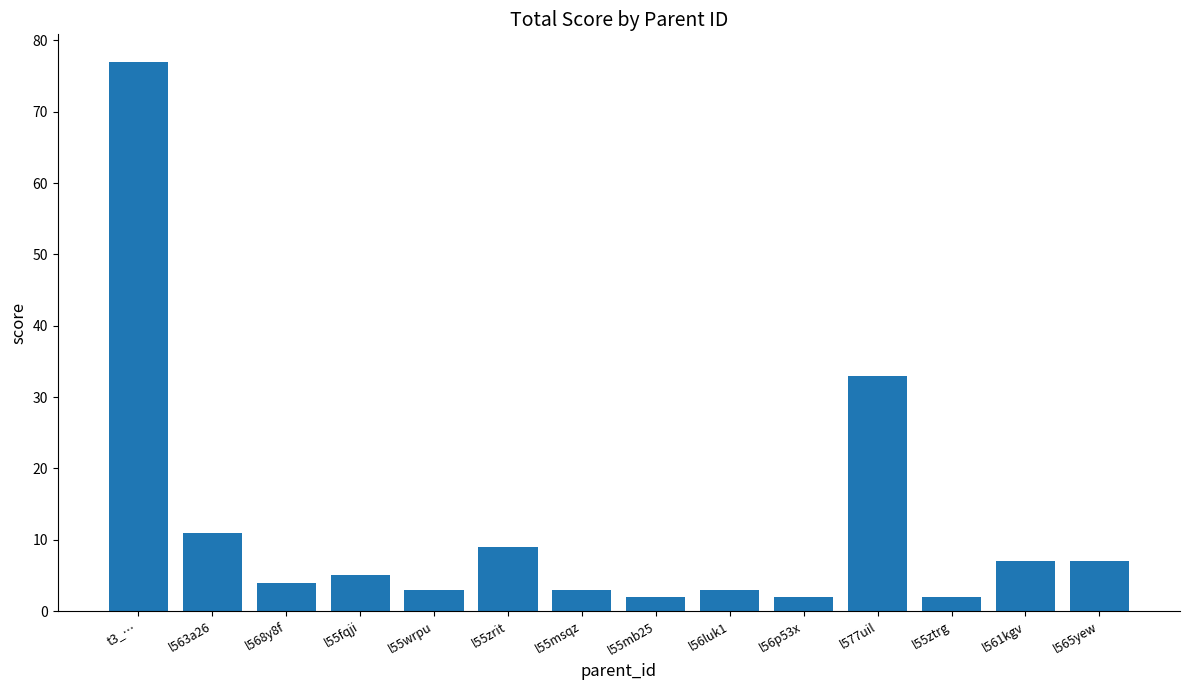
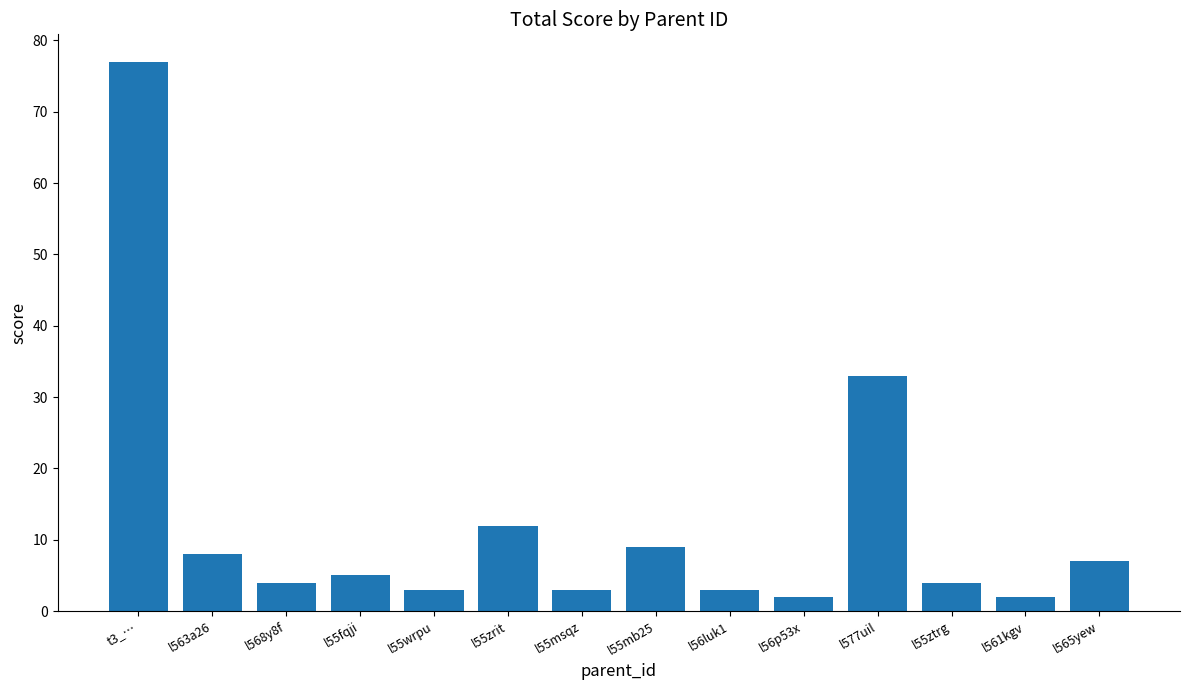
  {
    "t3_…": 77,
-   "l563a26": 11,
+   "l563a26": 8,
    "l568y8f": 4,
    "l55fqji": 5,
    "l55wrpu": 3,
-   "l55zrit": 9,
+   "l55zrit": 12,
    "l55msqz": 3,
-   "l55mb25": 2,
+   "l55mb25": 9,
    "l56luk1": 3,
    "l56p53x": 2,
    "l577uil": 33,
-   "l55ztrg": 2,
-   "l561kgv": 7,
+   "l55ztrg": 4,
+   "l561kgv": 2,
    "l565yew": 7
  }
